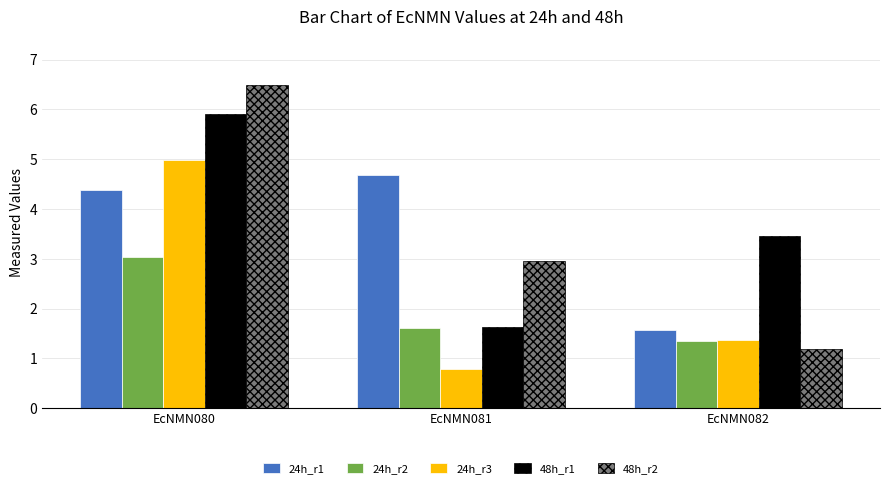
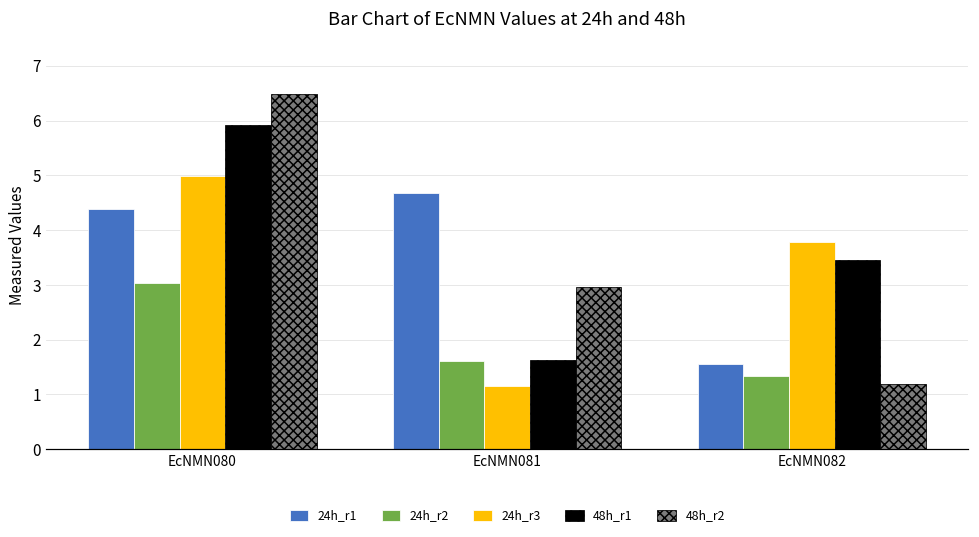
  {
    "24h_r1": {
      "EcNMN080": 4.4,
      "EcNMN081": 4.7,
      "EcNMN082": 1.6
    },
    "24h_r2": {
      "EcNMN080": 3.0,
      "EcNMN081": 1.6,
      "EcNMN082": 1.3
    },
    "24h_r3": {
      "EcNMN080": 5.0,
-     "EcNMN081": 0.8,
-     "EcNMN082": 1.4
+     "EcNMN081": 1.2,
+     "EcNMN082": 3.8
    },
    "48h_r1": {
      "EcNMN080": 5.9,
      "EcNMN081": 1.6,
      "EcNMN082": 3.5
    },
    "48h_r2": {
      "EcNMN080": 6.5,
      "EcNMN081": 3.0,
      "EcNMN082": 1.2
    }
  }
